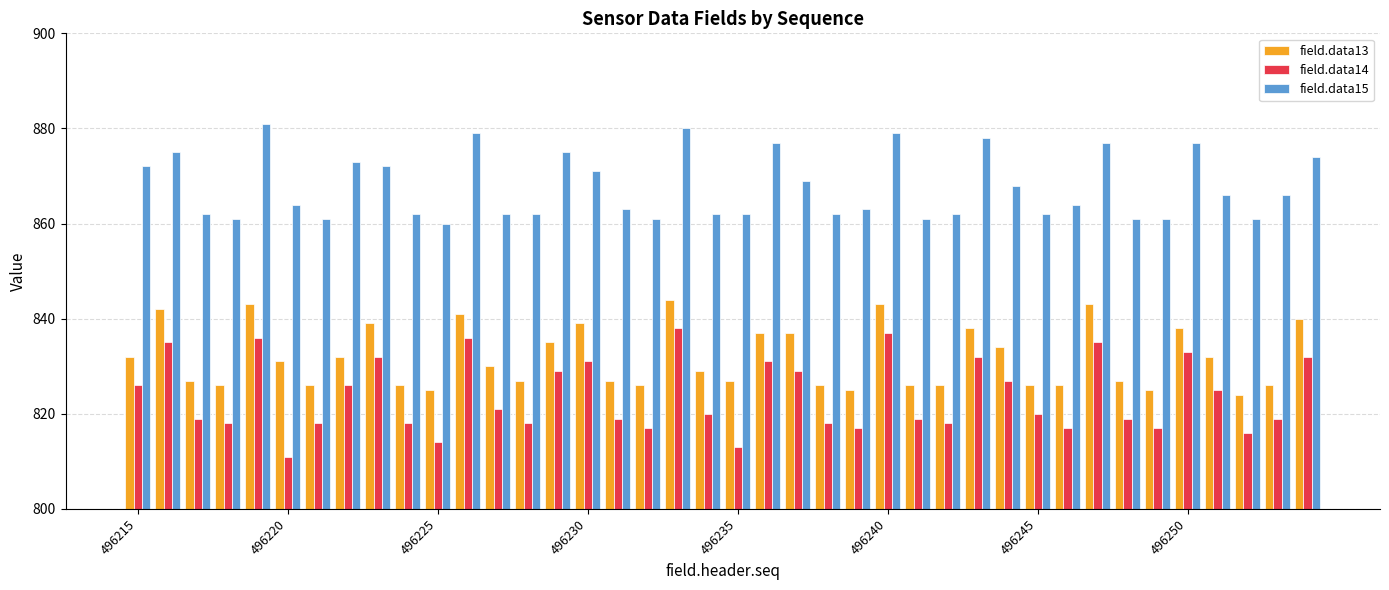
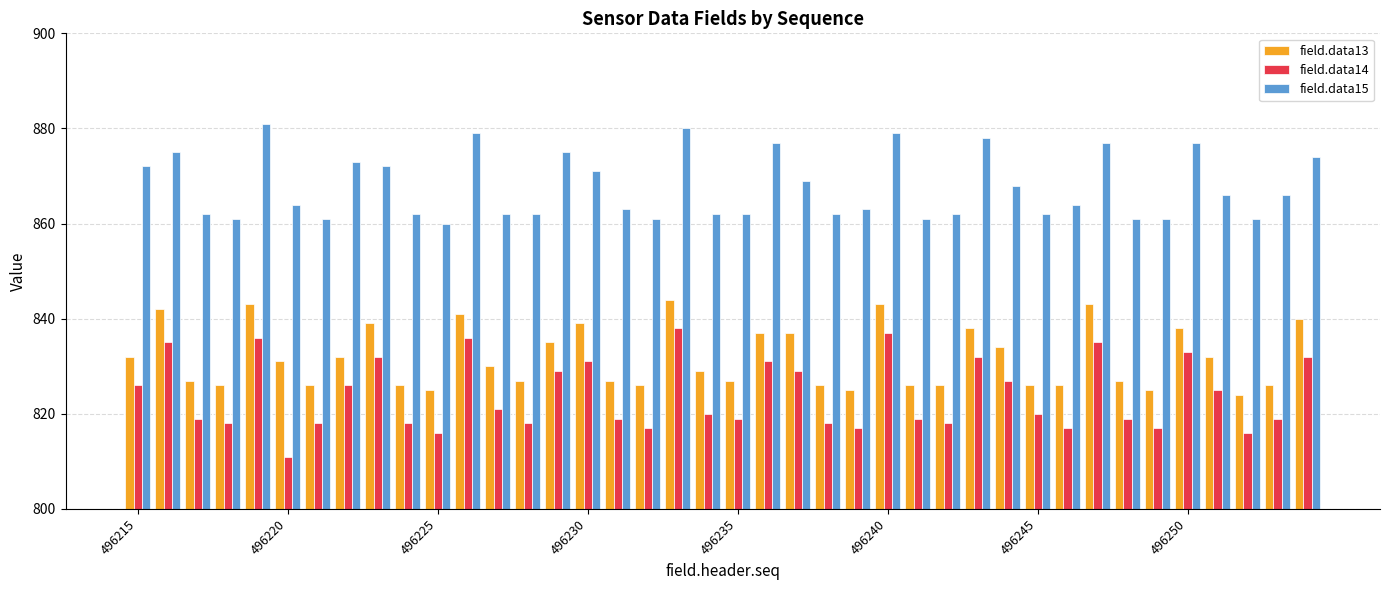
  {
    "field.data14": {
      "496215": 826,
      "496220": 811,
-     "496225": 814,
+     "496225": 816,
      "496230": 831,
-     "496235": 813,
+     "496235": 819,
      "496240": 837,
      "496245": 820,
      "496250": 833
    }
  }
